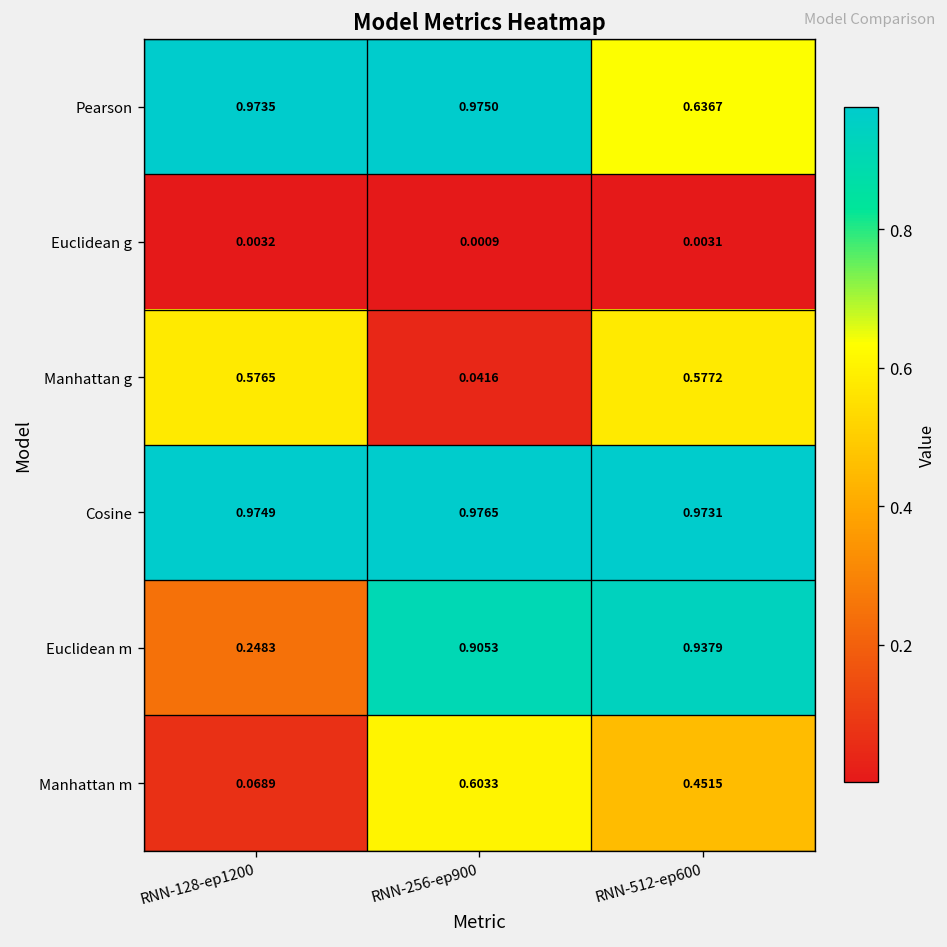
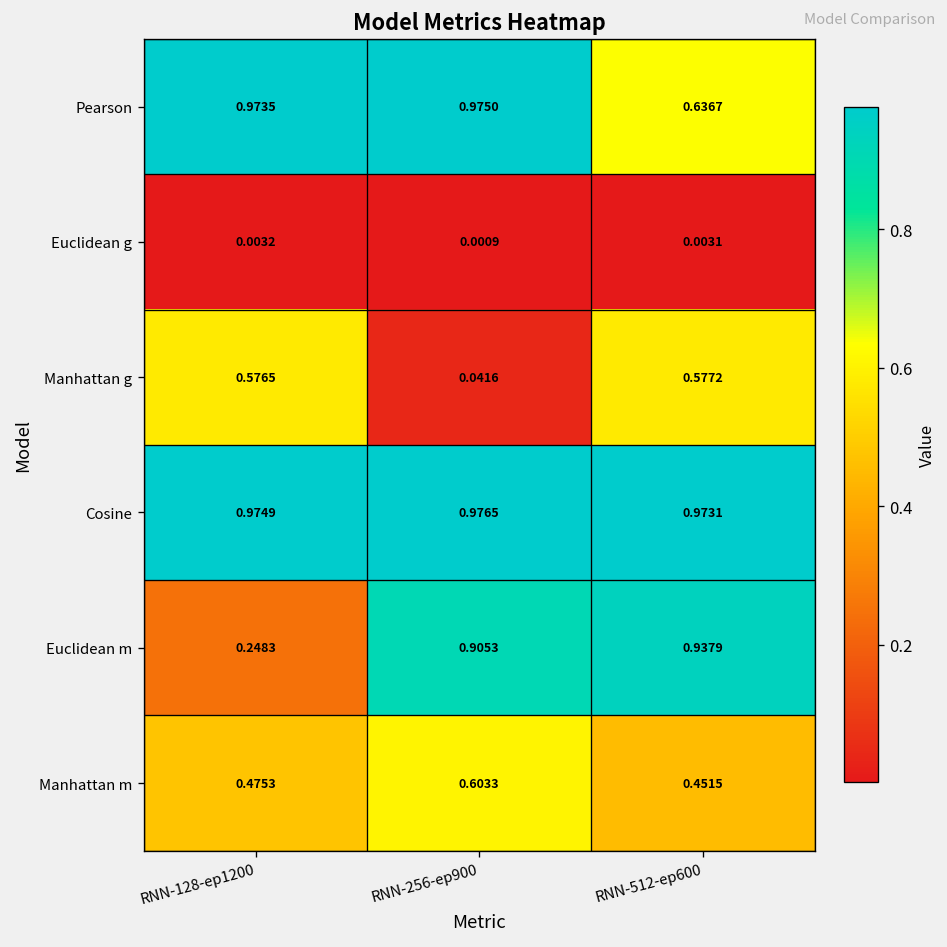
  {
    "Pearson": {
      "RNN-128-ep1200": 0.9735,
      "RNN-256-ep900": 0.9750,
      "RNN-512-ep600": 0.6367
    },
    "Euclidean g": {
      "RNN-128-ep1200": 0.0032,
      "RNN-256-ep900": 0.0009,
      "RNN-512-ep600": 0.0031
    },
    "Manhattan g": {
      "RNN-128-ep1200": 0.5765,
      "RNN-256-ep900": 0.0416,
      "RNN-512-ep600": 0.5772
    },
    "Cosine": {
      "RNN-128-ep1200": 0.9749,
      "RNN-256-ep900": 0.9765,
      "RNN-512-ep600": 0.9731
    },
    "Euclidean m": {
      "RNN-128-ep1200": 0.2483,
      "RNN-256-ep900": 0.9053,
      "RNN-512-ep600": 0.9379
    },
    "Manhattan m": {
-     "RNN-128-ep1200": 0.0689,
+     "RNN-128-ep1200": 0.4753,
      "RNN-256-ep900": 0.6033,
      "RNN-512-ep600": 0.4515
    }
  }
